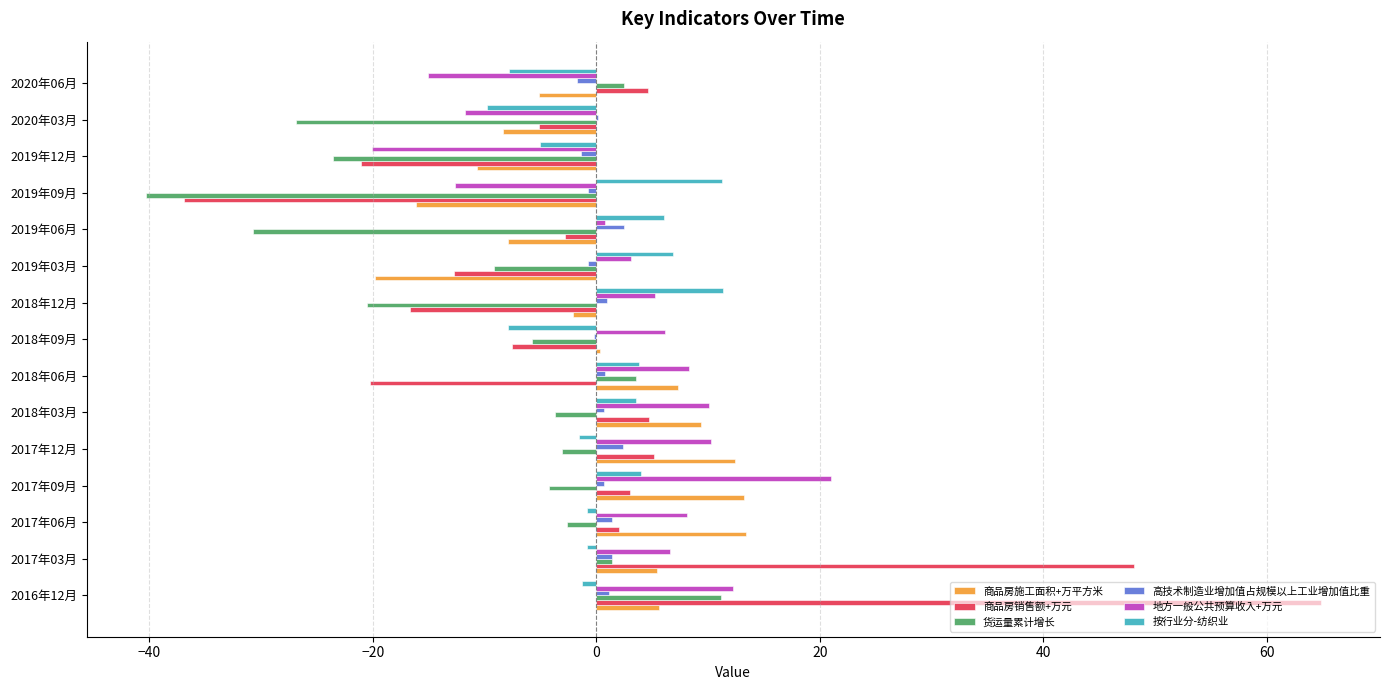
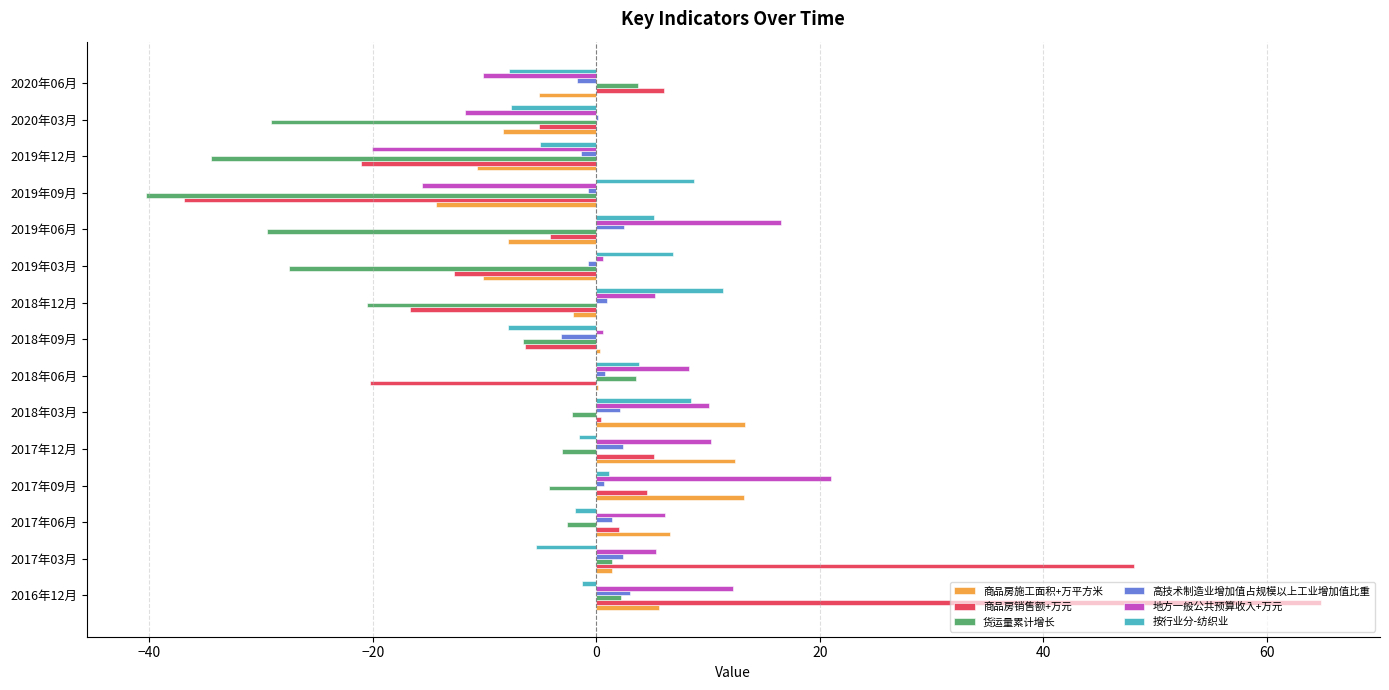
  {
    "商品房施工面积+万平方米": {
      "2020年06月": -5.1,
      "2020年03月": -8.3,
      "2019年12月": -10.7,
-     "2019年09月": -16.1,
+     "2019年09月": -14.3,
      "2019年06月": -7.9,
-     "2019年03月": -19.8,
+     "2019年03月": -10.1,
      "2018年12月": -2.1,
      "2018年09月": 0.3,
-     "2018年06月": 7.3,
-     "2018年03月": 9.4,
+     "2018年06月": 0.2,
+     "2018年03月": 13.3,
      "2017年12月": 12.4,
      "2017年09月": 13.2,
-     "2017年06月": 13.4,
-     "2017年03月": 5.4,
+     "2017年06月": 6.6,
+     "2017年03月": 1.4,
      "2016年12月": 5.6
    },
    "商品房销售额+万元": {
-     "2020年06月": 4.6,
+     "2020年06月": 6.1,
      "2020年03月": -5.1,
      "2019年12月": -21.0,
      "2019年09月": -36.9,
-     "2019年06月": -2.8,
+     "2019年06月": -4.1,
      "2019年03月": -12.7,
      "2018年12月": -16.7,
-     "2018年09月": -7.5,
+     "2018年09月": -6.4,
      "2018年06月": -20.2,
-     "2018年03月": 4.7,
+     "2018年03月": 0.4,
      "2017年12月": 5.2,
-     "2017年09月": 3.0,
+     "2017年09月": 4.5,
      "2017年06月": 2.0,
      "2017年03月": 48.1
    },
    "货运量累计增长": {
-     "2020年06月": 2.5,
-     "2020年03月": -26.9,
-     "2019年12月": -23.6,
+     "2020年06月": 3.7,
+     "2020年03月": -29.1,
+     "2019年12月": -34.4,
      "2019年09月": -40.3,
-     "2019年06月": -30.7,
-     "2019年03月": -9.1,
+     "2019年06月": -29.4,
+     "2019年03月": -27.5,
      "2018年12月": -20.5,
-     "2018年09月": -5.8,
+     "2018年09月": -6.5,
      "2018年06月": 3.6,
-     "2018年03月": -3.7,
+     "2018年03月": -2.2,
      "2017年12月": -3.1,
      "2017年09月": -4.2,
      "2017年06月": -2.6,
      "2017年03月": 1.4,
-     "2016年12月": 11.1
+     "2016年12月": 2.2
    },
    "高技术制造业增加值占规模以上工业增加值比重": {
      "2020年06月": -1.7,
      "2019年12月": -1.4,
      "2019年09月": -0.7,
      "2019年06月": 2.5,
      "2019年03月": -0.7,
      "2018年12月": 1.0,
-     "2018年09月": -0.2,
+     "2018年09月": -3.2,
      "2018年06月": 0.8,
-     "2018年03月": 0.7,
+     "2018年03月": 2.1,
      "2017年12月": 2.4,
      "2017年09月": 0.7,
      "2017年06月": 1.4,
-     "2017年03月": 1.4,
-     "2016年12月": 1.2
+     "2017年03月": 2.4,
+     "2016年12月": 3.0
    },
    "地方一般公共预算收入+万元": {
-     "2020年06月": -15.1,
+     "2020年06月": -10.1,
      "2020年03月": -11.7,
      "2019年12月": -20.1,
-     "2019年09月": -12.6,
-     "2019年06月": 0.8,
-     "2019年03月": 3.1,
+     "2019年09月": -15.6,
+     "2019年06月": 16.5,
+     "2019年03月": 0.6,
      "2018年12月": 5.3,
-     "2018年09月": 6.1,
+     "2018年09月": 0.6,
      "2018年06月": 8.3,
      "2018年03月": 10.1,
      "2017年12月": 10.3,
      "2017年09月": 21.0,
-     "2017年06月": 8.1,
-     "2017年03月": 6.6,
+     "2017年06月": 6.1,
+     "2017年03月": 5.4,
      "2016年12月": 12.2
    },
    "按行业分-纺织业": {
      "2020年06月": -7.8,
-     "2020年03月": -9.8,
+     "2020年03月": -7.6,
      "2019年12月": -5.0,
-     "2019年09月": 11.3,
-     "2019年06月": 6.1,
+     "2019年09月": 8.7,
+     "2019年06月": 5.2,
      "2019年03月": 6.9,
      "2018年12月": 11.3,
      "2018年09月": -7.9,
      "2018年06月": 3.8,
-     "2018年03月": 3.6,
+     "2018年03月": 8.5,
      "2017年12月": -1.5,
-     "2017年09月": 4.0,
-     "2017年06月": -0.8,
-     "2017年03月": -0.8,
+     "2017年09月": 1.1,
+     "2017年06月": -1.9,
+     "2017年03月": -5.4,
      "2016年12月": -1.2
    }
  }
